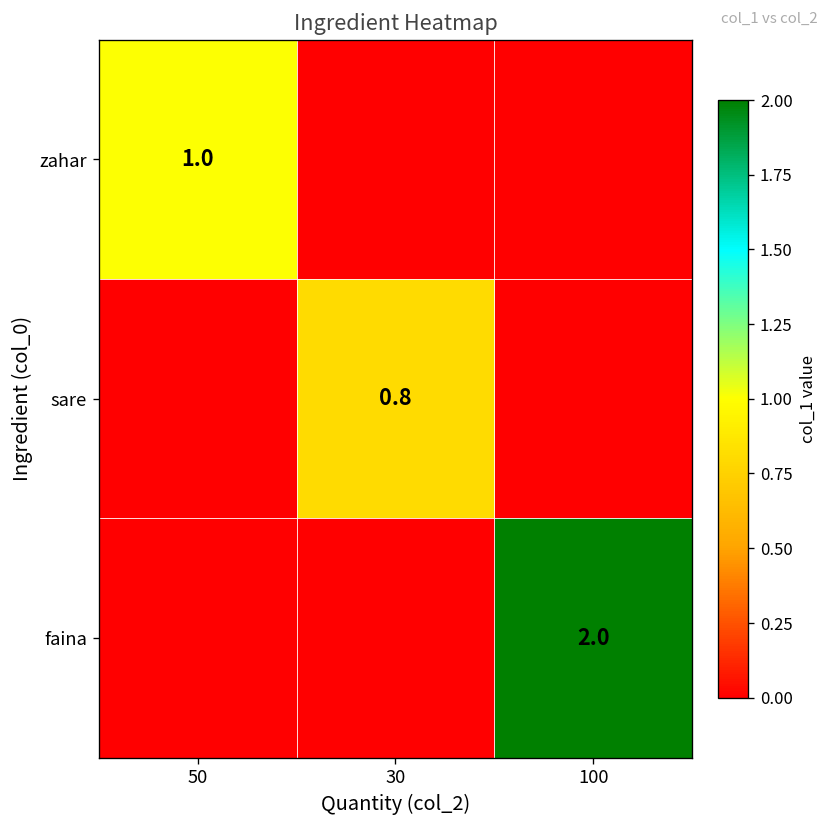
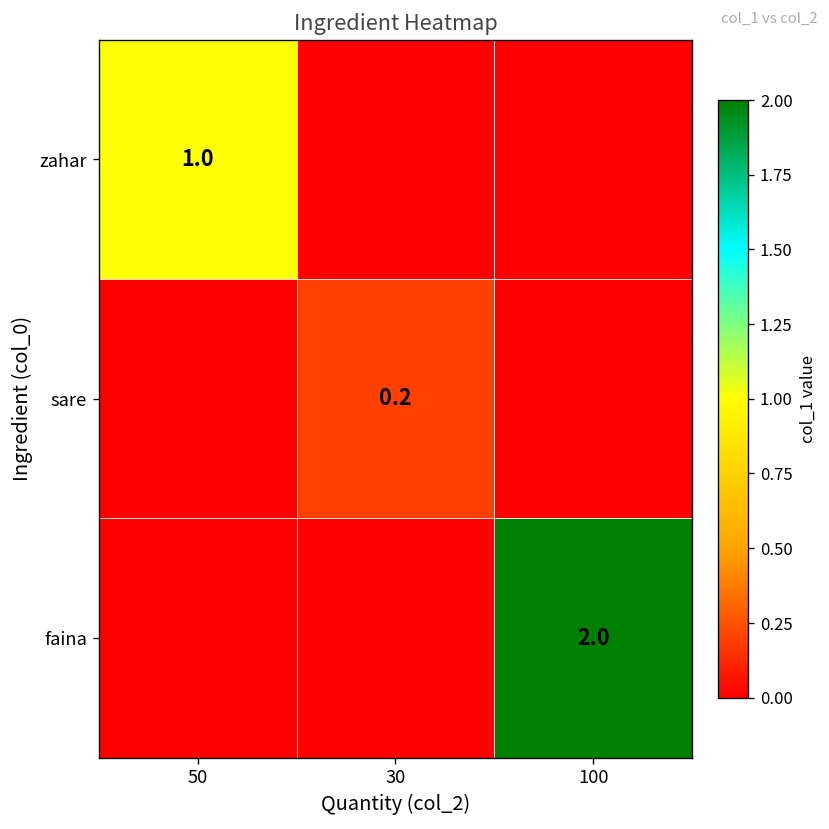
  {
    "zahar": {
      "50": 1.0
    },
    "sare": {
-     "30": 0.8
+     "30": 0.2
    },
    "faina": {
      "100": 2.0
    }
  }
